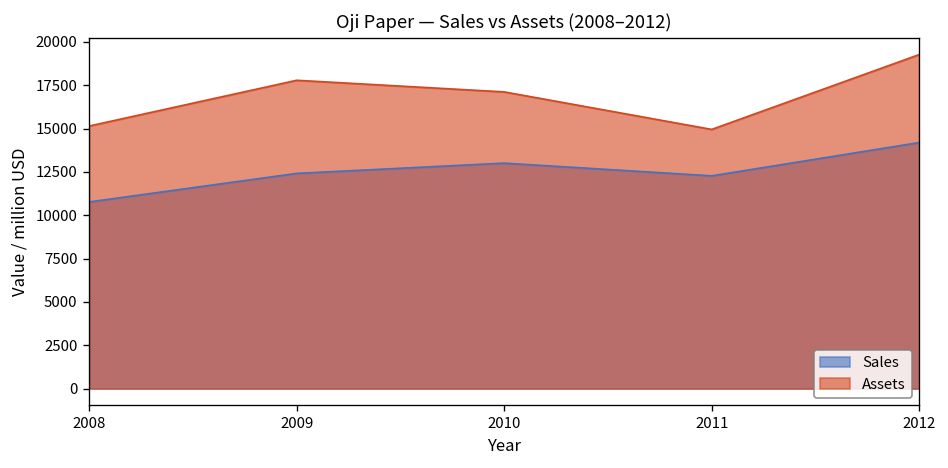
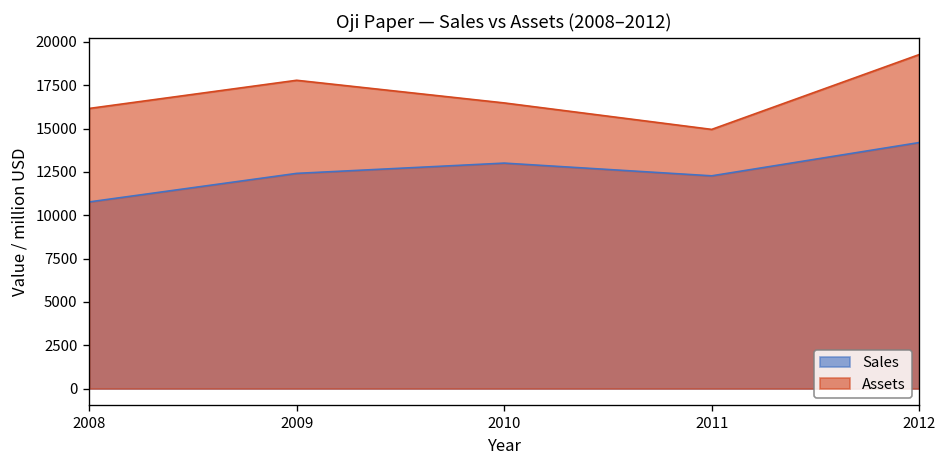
  {
    "Sales": {
      "2008": 10800,
      "2009": 12400,
      "2010": 13000,
      "2011": 12300,
      "2012": 14200
    },
    "Assets": {
-     "2008": 15200,
+     "2008": 16200,
      "2009": 17800,
-     "2010": 17100,
+     "2010": 16500,
      "2011": 15000,
      "2012": 19300
    }
  }
